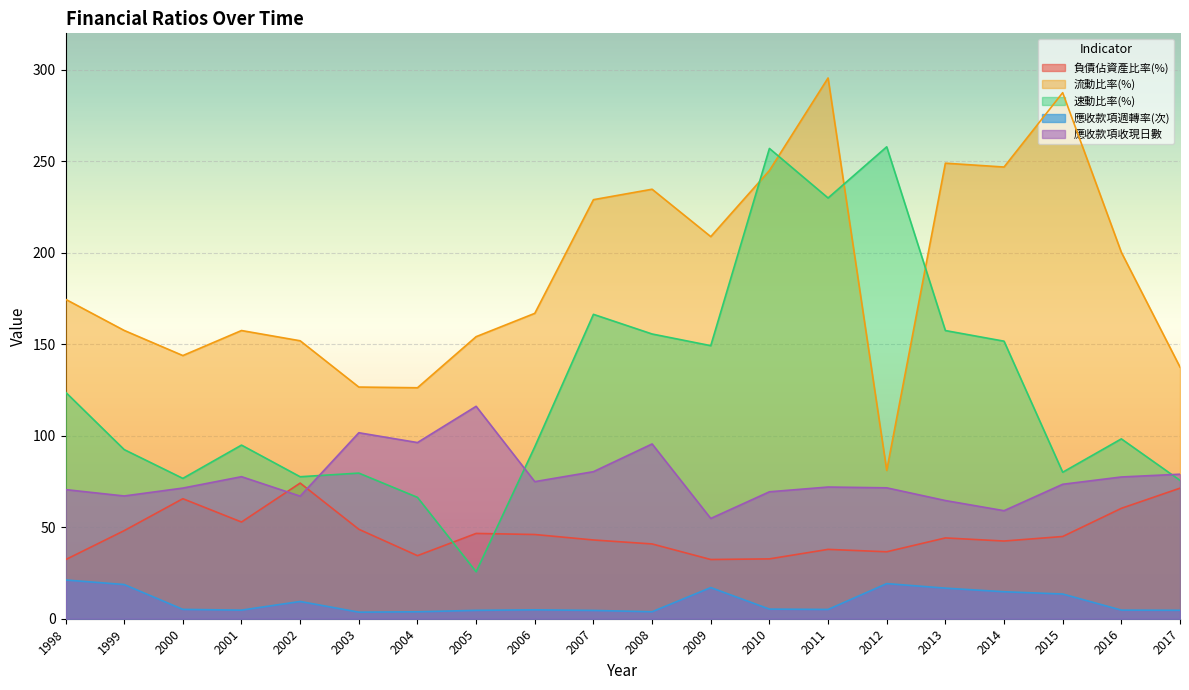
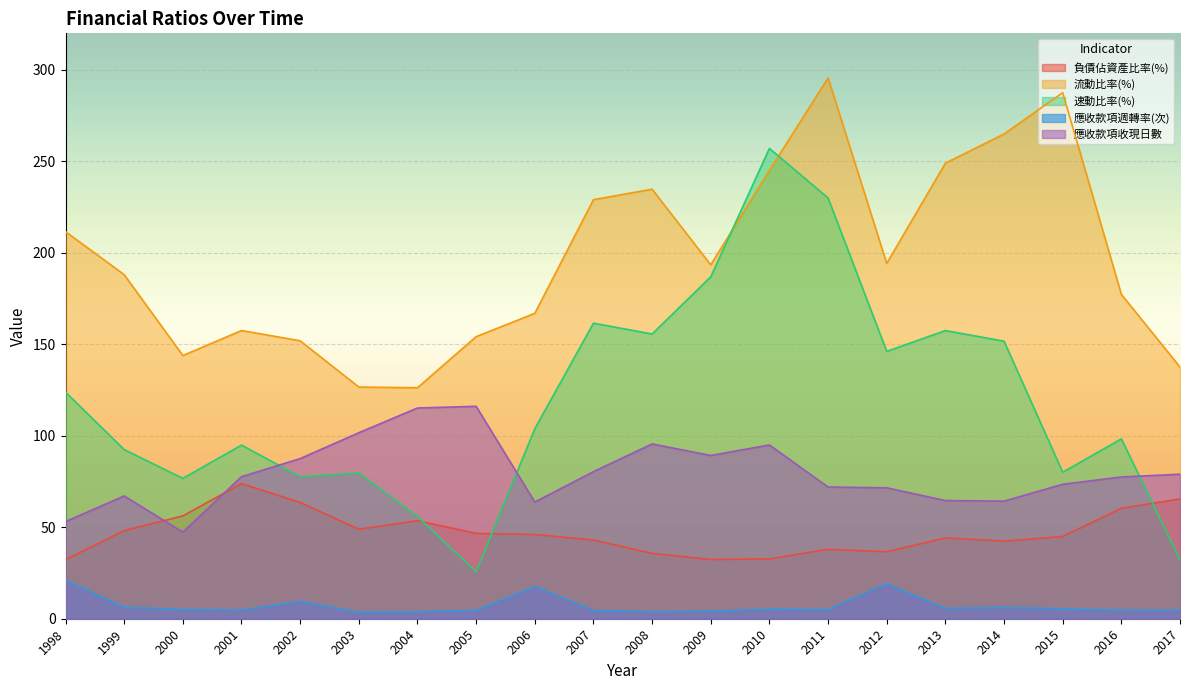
  {
    "負債佔資產比率(%)": {
      "1998": 32,
      "1999": 48,
-     "2000": 66,
-     "2001": 53,
-     "2002": 74,
+     "2000": 56,
+     "2001": 74,
+     "2002": 64,
      "2003": 49,
-     "2004": 34,
+     "2004": 54,
      "2005": 47,
      "2006": 46,
      "2007": 43,
-     "2008": 41,
+     "2008": 36,
      "2009": 32,
      "2010": 33,
      "2011": 38,
      "2012": 37,
      "2013": 44,
      "2014": 42,
      "2015": 45,
      "2016": 60,
-     "2017": 71
+     "2017": 66
    },
    "流動比率(%)": {
-     "1998": 175,
-     "1999": 158,
+     "1998": 212,
+     "1999": 188,
      "2000": 144,
      "2001": 158,
      "2002": 152,
      "2003": 127,
      "2004": 126,
      "2005": 154,
      "2006": 167,
      "2007": 229,
      "2008": 235,
-     "2009": 209,
+     "2009": 193,
      "2010": 245,
      "2011": 296,
-     "2012": 81,
+     "2012": 194,
      "2013": 249,
-     "2014": 247,
-     "2016": 200,
+     "2014": 265,
+     "2016": 177,
      "2017": 138
    },
    "速動比率(%)": {
      "1998": 124,
      "1999": 92,
      "2000": 77,
      "2001": 95,
      "2002": 78,
      "2003": 80,
-     "2004": 66,
+     "2004": 56,
      "2005": 26,
-     "2006": 94,
-     "2007": 166,
+     "2006": 104,
+     "2007": 162,
      "2008": 156,
-     "2009": 149,
+     "2009": 187,
      "2010": 257,
      "2011": 230,
-     "2012": 258,
+     "2012": 146,
      "2013": 158,
      "2014": 152,
      "2015": 80,
      "2016": 98,
-     "2017": 76
+     "2017": 32
    },
    "應收款項週轉率(次)": {
      "1998": 21,
-     "1999": 19,
+     "1999": 6,
      "2000": 5,
      "2001": 5,
      "2002": 9,
      "2003": 4,
      "2004": 4,
      "2005": 5,
-     "2006": 5,
+     "2006": 18,
      "2007": 5,
      "2008": 4,
-     "2009": 17,
+     "2009": 4,
      "2010": 5,
      "2011": 5,
      "2012": 19,
-     "2013": 17,
-     "2014": 15,
-     "2015": 14,
+     "2013": 6,
+     "2014": 6,
+     "2015": 5,
      "2016": 5,
      "2017": 5
    },
    "應收款項收現日數": {
-     "1998": 71,
+     "1998": 53,
      "1999": 67,
-     "2000": 71,
+     "2000": 47,
      "2001": 78,
-     "2002": 67,
+     "2002": 88,
      "2003": 102,
-     "2004": 96,
+     "2004": 115,
      "2005": 116,
-     "2006": 75,
+     "2006": 64,
      "2007": 80,
      "2008": 96,
-     "2009": 55,
-     "2010": 69,
+     "2009": 89,
+     "2010": 95,
      "2011": 72,
      "2012": 72,
      "2013": 65,
-     "2014": 59,
+     "2014": 64,
      "2015": 74,
      "2016": 77,
      "2017": 79
    }
  }
